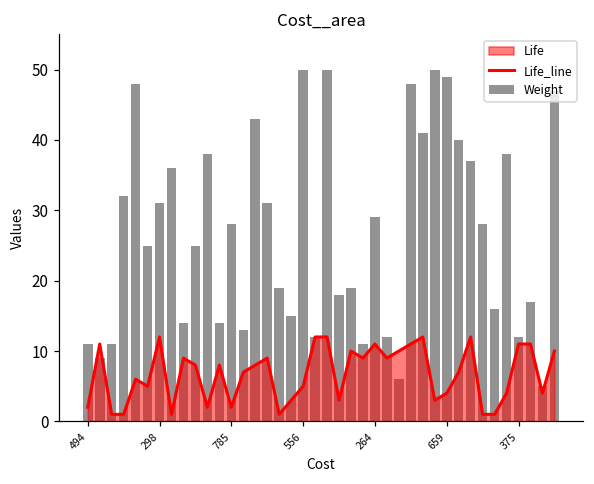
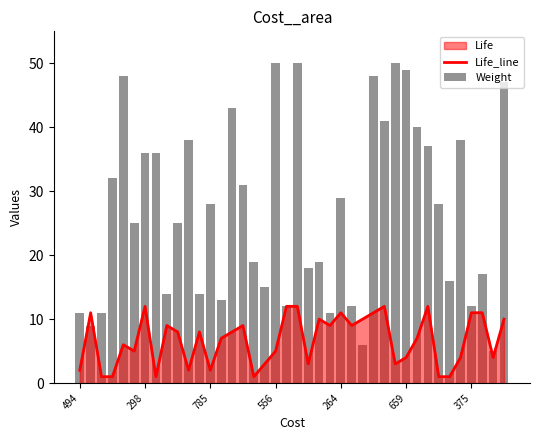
  {
    "Life": {
      "494": 2,
      "298": 12,
      "785": 2,
      "556": 5,
      "264": 11,
      "659": 4,
      "375": 11
    },
    "Weight": {
      "494": 11,
-     "298": 31,
+     "298": 36,
      "785": 28,
      "556": 50,
      "264": 29,
      "659": 49,
      "375": 12
    }
  }
